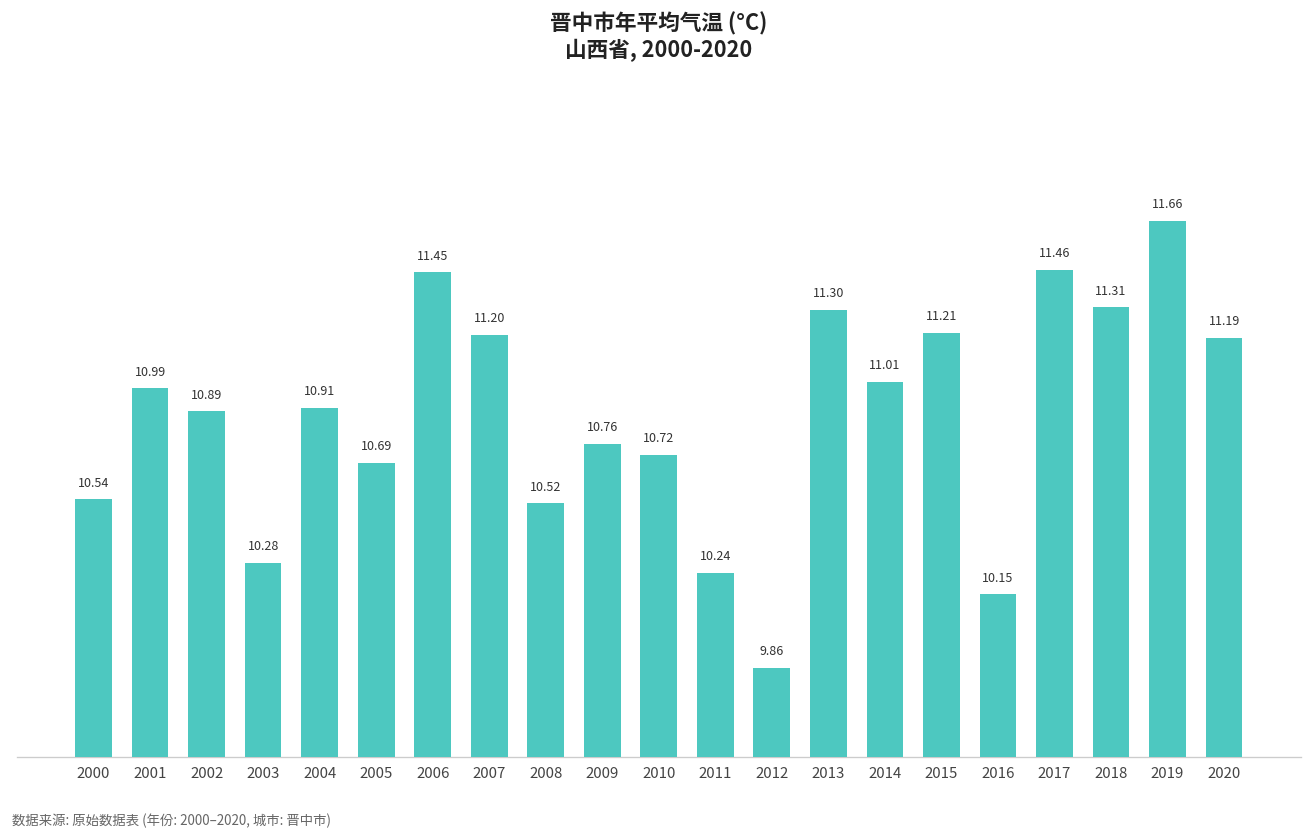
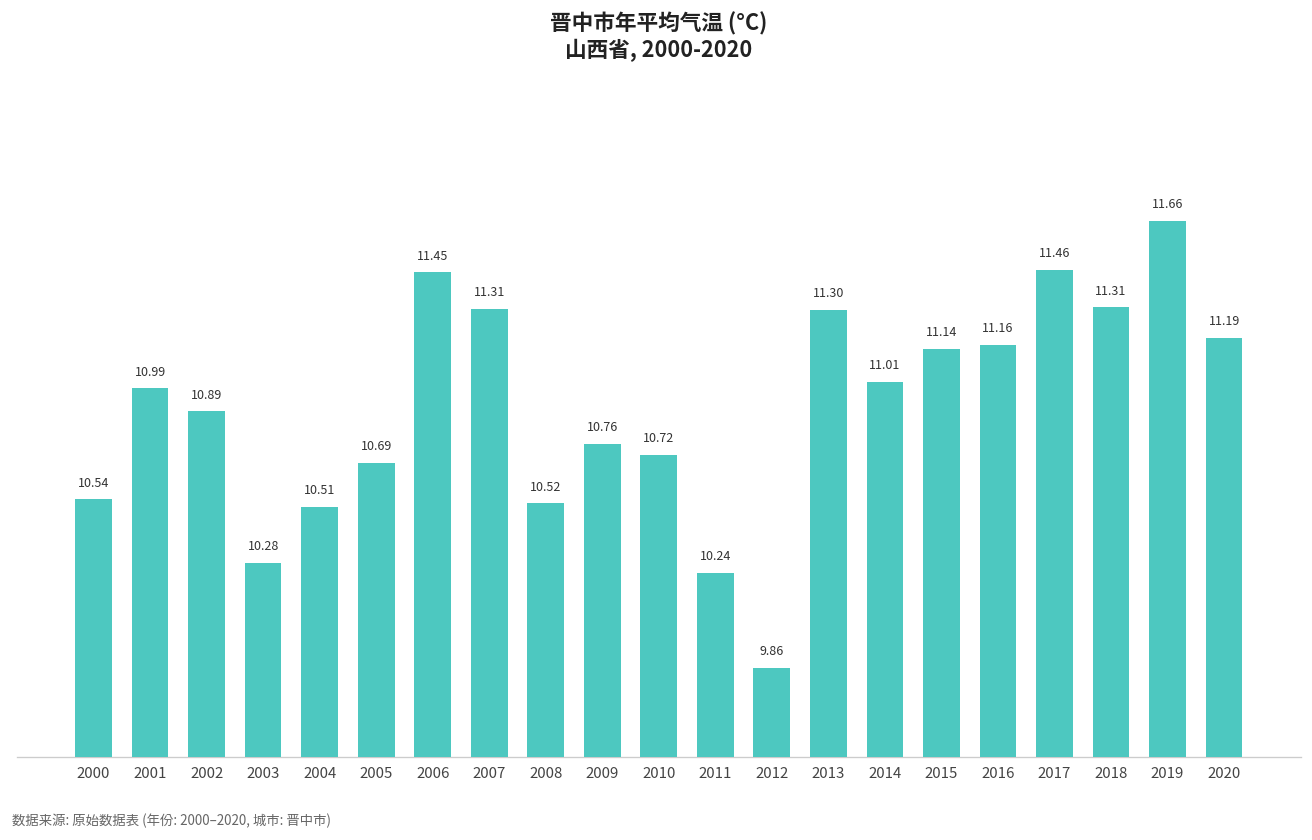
  {
    "2000": 10.54,
    "2001": 10.99,
    "2002": 10.89,
    "2003": 10.28,
-   "2004": 10.91,
+   "2004": 10.51,
    "2005": 10.69,
    "2006": 11.45,
-   "2007": 11.20,
+   "2007": 11.31,
    "2008": 10.52,
    "2009": 10.76,
    "2010": 10.72,
    "2011": 10.24,
    "2012": 9.86,
    "2013": 11.30,
    "2014": 11.01,
-   "2015": 11.21,
-   "2016": 10.15,
+   "2015": 11.14,
+   "2016": 11.16,
    "2017": 11.46,
    "2018": 11.31,
    "2019": 11.66,
    "2020": 11.19
  }
